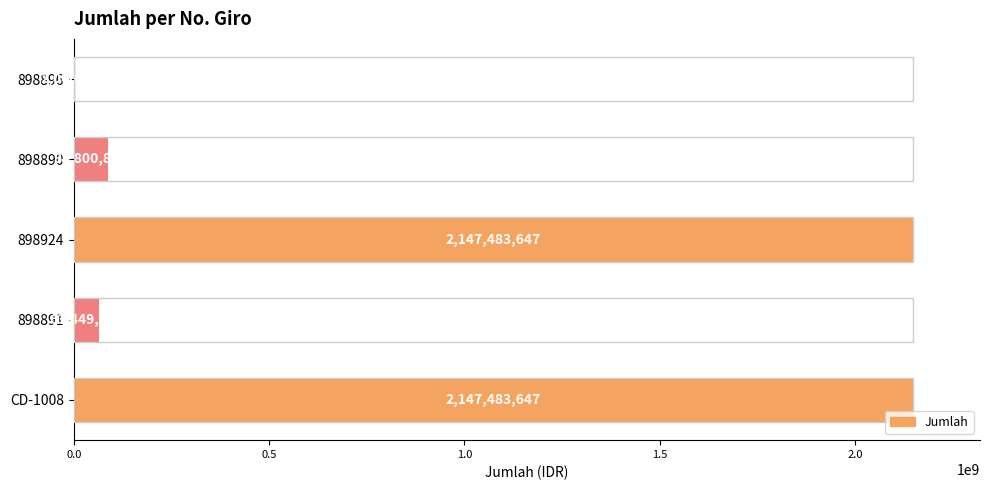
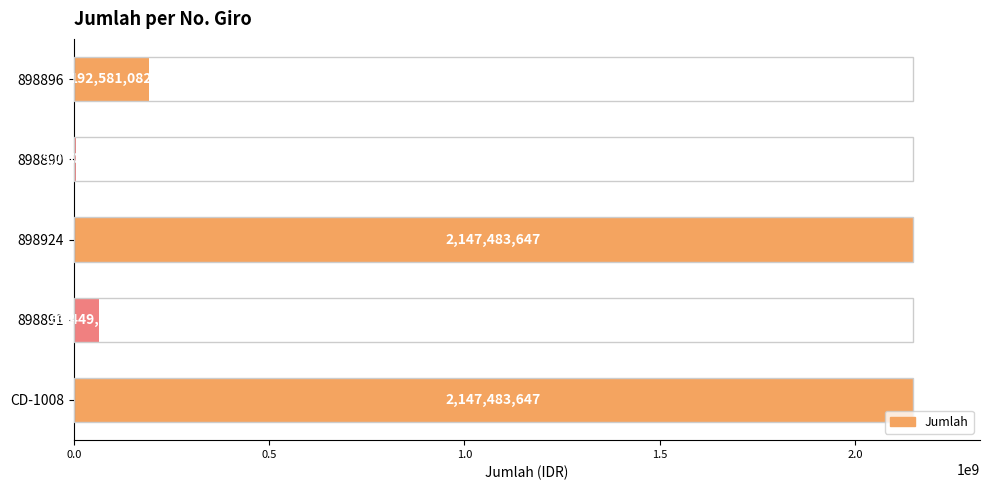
  {
-   "898896": 0,
-   "898890": 90000000,
+   "898896": 190000000,
+   "898890": 10000000,
    "898891": 60000000
  }
